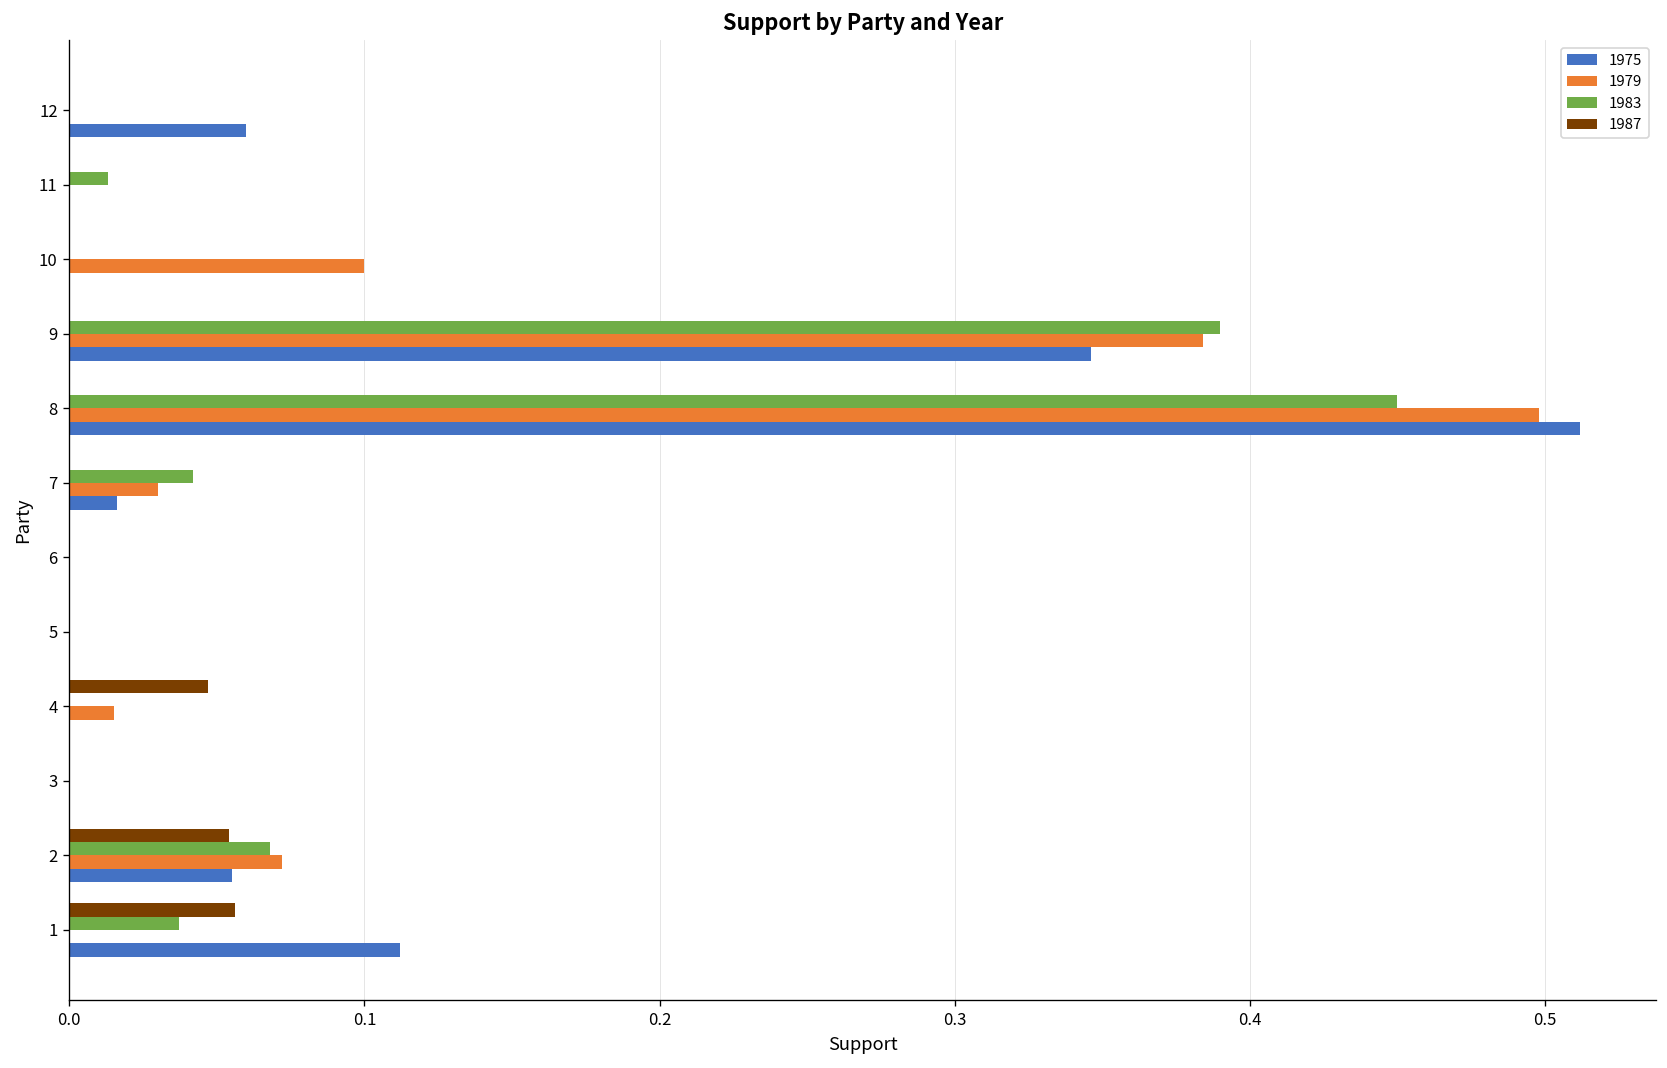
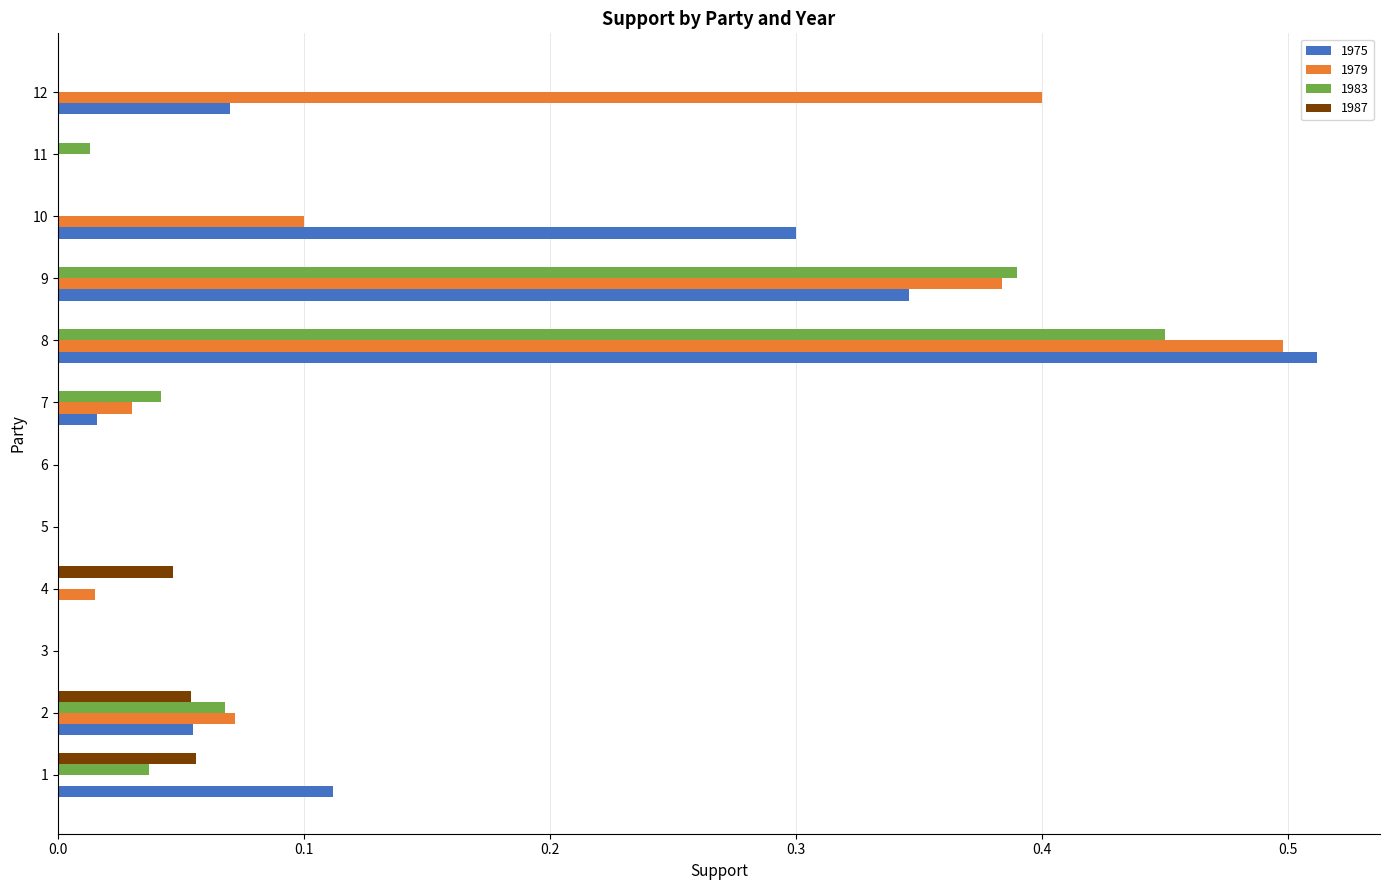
  {
    "1975": {
-     "12": 0.06,
+     "12": 0.07,
      "11": 0.00,
-     "10": 0.0,
+     "10": 0.3,
      "9": 0.346,
      "8": 0.512,
      "7": 0.016,
      "6": 0.00,
      "5": 0.00,
      "4": 0.00,
      "3": 0.00,
      "2": 0.055,
      "1": 0.112
    },
    "1979": {
-     "12": 0.0,
+     "12": 0.4,
      "11": 0.0,
      "10": 0.1,
      "9": 0.384,
      "8": 0.498,
      "7": 0.030,
      "6": 0.0,
      "5": 0.0,
      "4": 0.015,
      "3": 0.0,
      "2": 0.072,
      "1": 0.0
    },
    "1983": {
      "12": 0.00,
      "11": 0.013,
      "10": 0.00,
      "9": 0.39,
      "8": 0.45,
      "7": 0.042,
      "6": 0.00,
      "5": 0.00,
      "4": 0.00,
      "3": 0.00,
      "2": 0.068,
      "1": 0.037
    },
    "1987": {
      "12": 0.00,
      "11": 0.00,
      "10": 0.00,
      "9": 0.00,
      "8": 0.00,
      "7": 0.00,
      "6": 0.00,
      "5": 0.00,
      "4": 0.047,
      "3": 0.00,
      "2": 0.054,
      "1": 0.056
    }
  }
